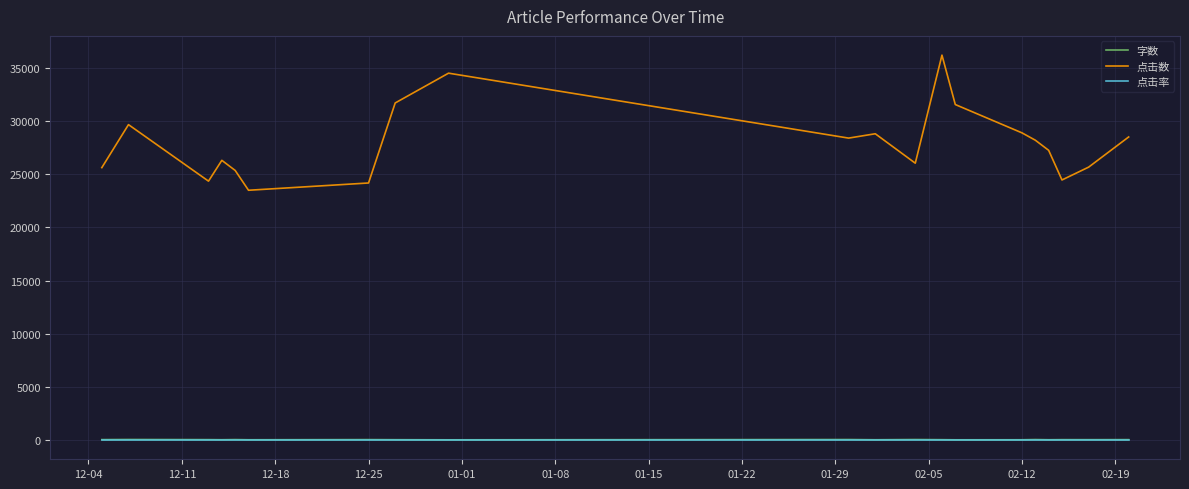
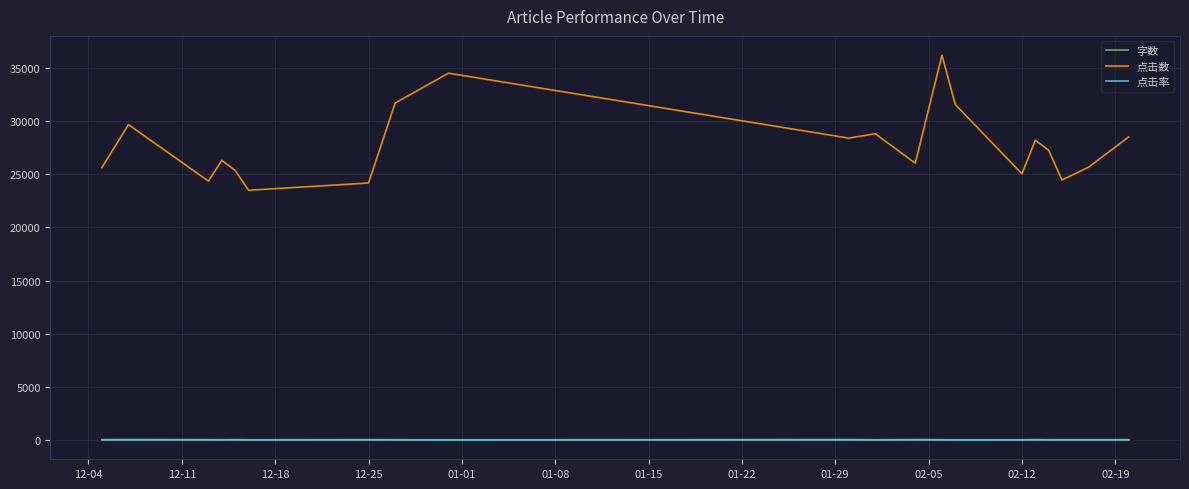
  {
    "点击数": {
      "12-25": 24200,
-     "02-12": 28900
+     "02-12": 25000
    }
  }
